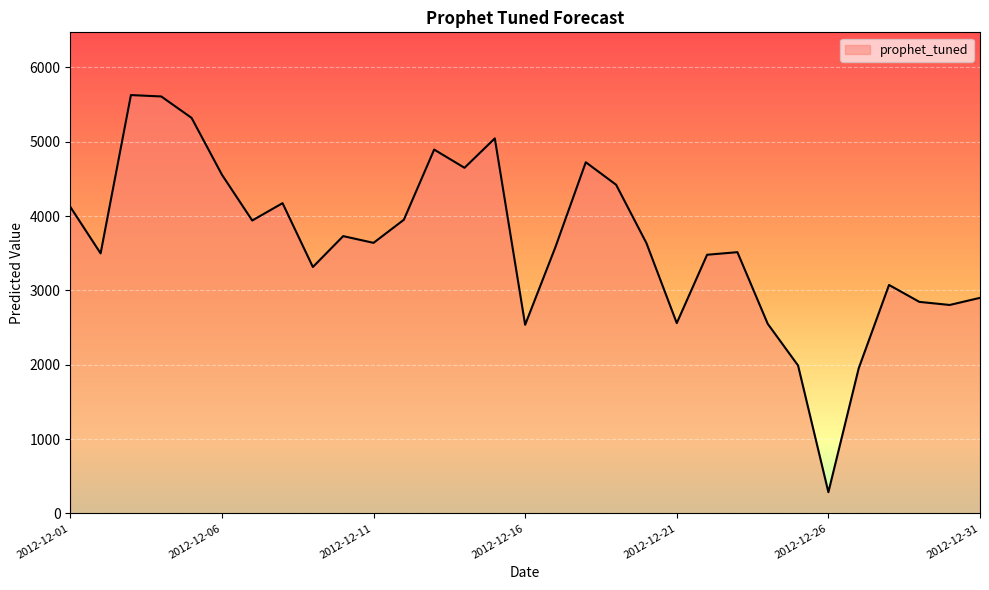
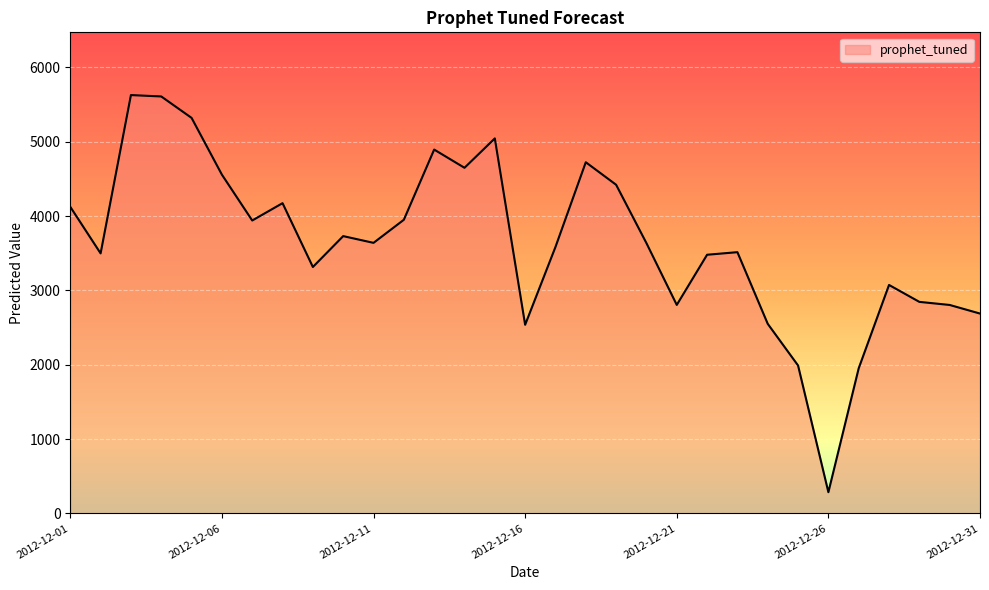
  {
    "2012-12-01": 4100,
    "2012-12-06": 4600,
    "2012-12-11": 3600,
    "2012-12-16": 2500,
-   "2012-12-21": 2600,
+   "2012-12-21": 2800,
    "2012-12-26": 300,
-   "2012-12-31": 2900
+   "2012-12-31": 2700
  }
